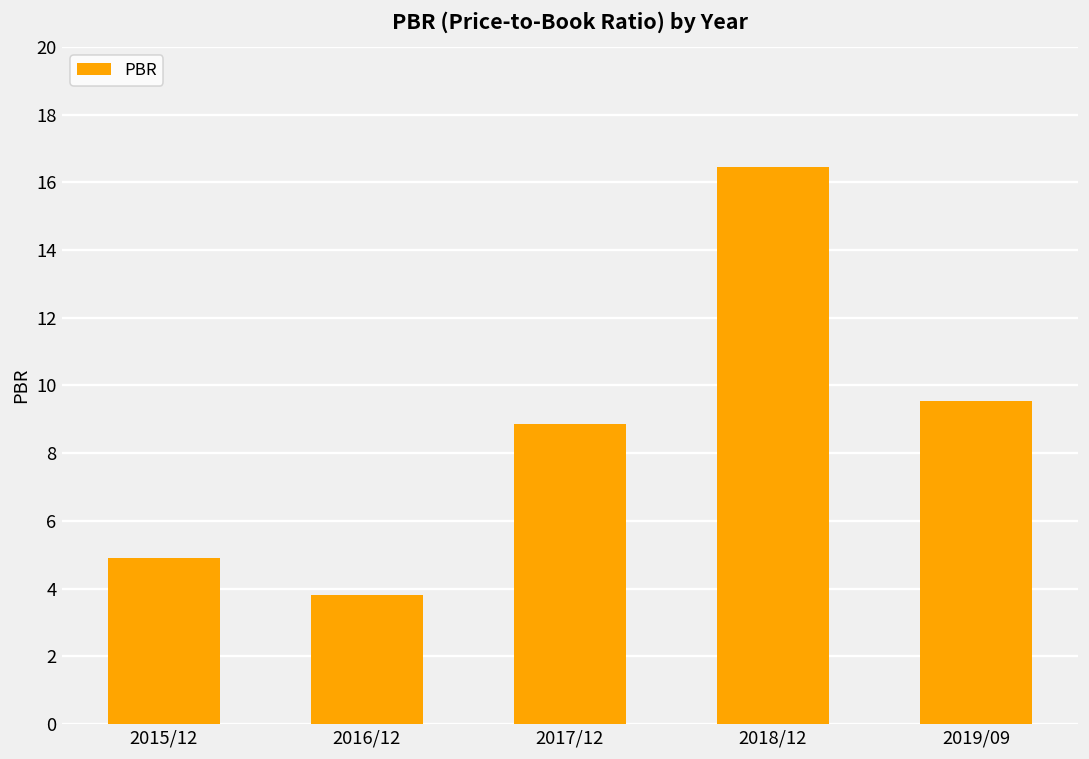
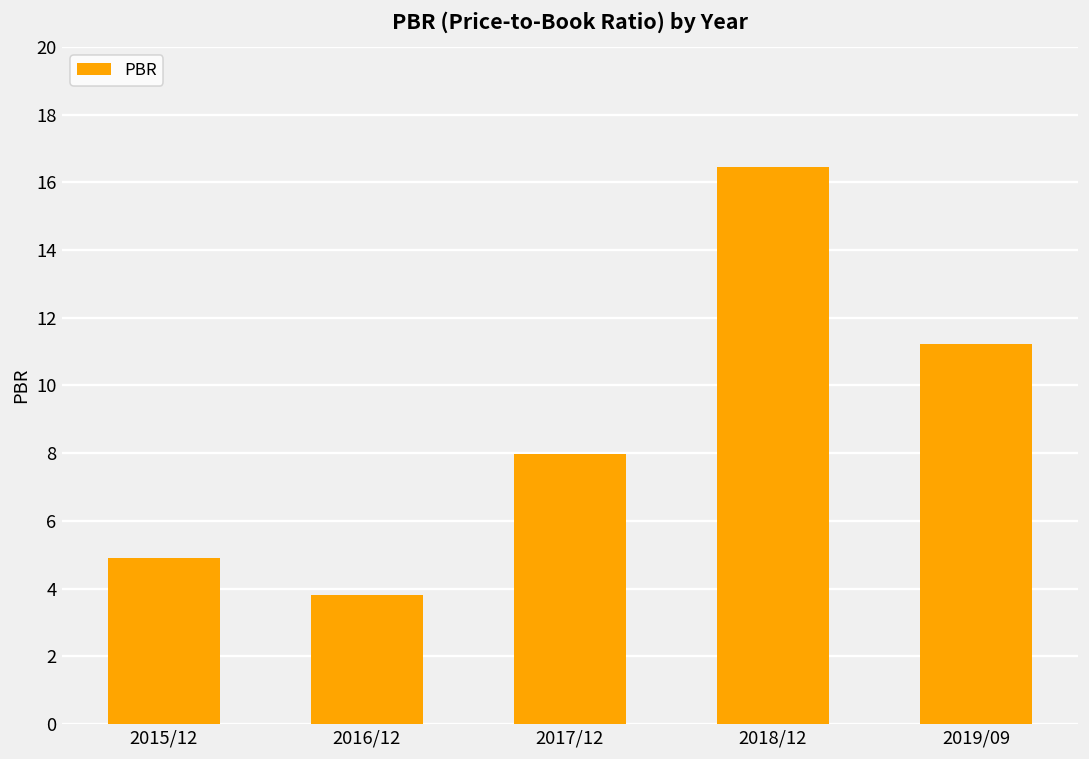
  {
    "2015/12": 4.9,
    "2016/12": 3.8,
-   "2017/12": 8.9,
+   "2017/12": 8.0,
    "2018/12": 16.4,
-   "2019/09": 9.6
+   "2019/09": 11.2
  }
